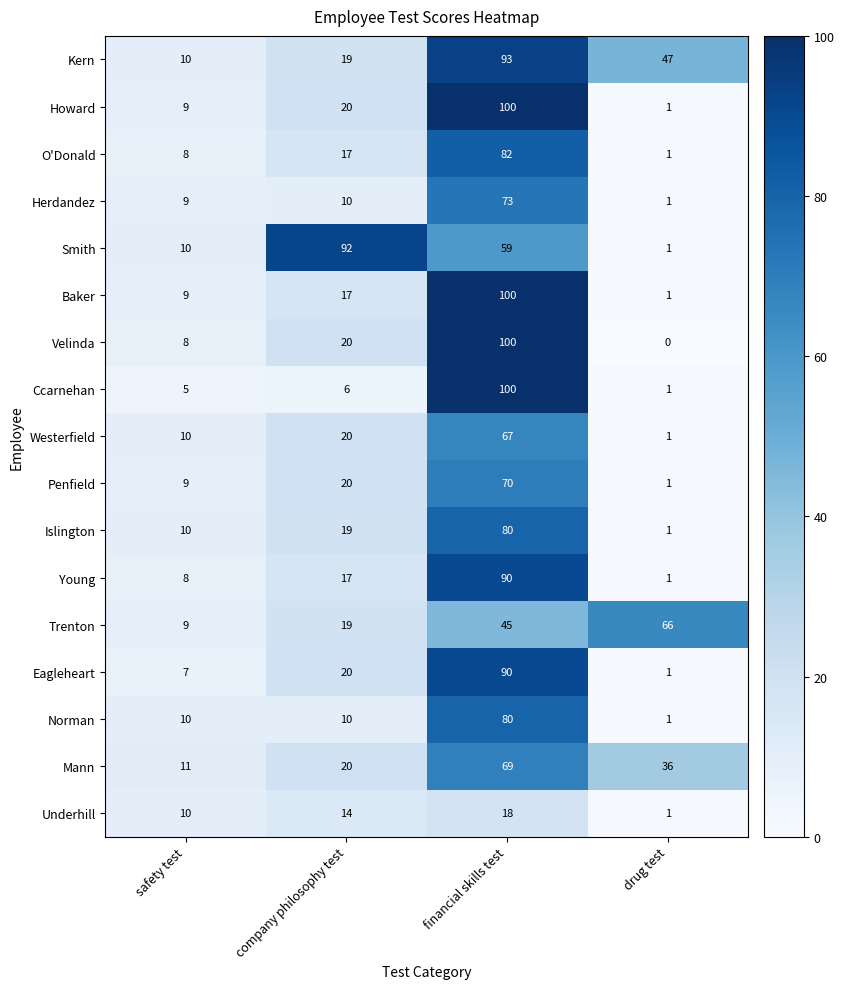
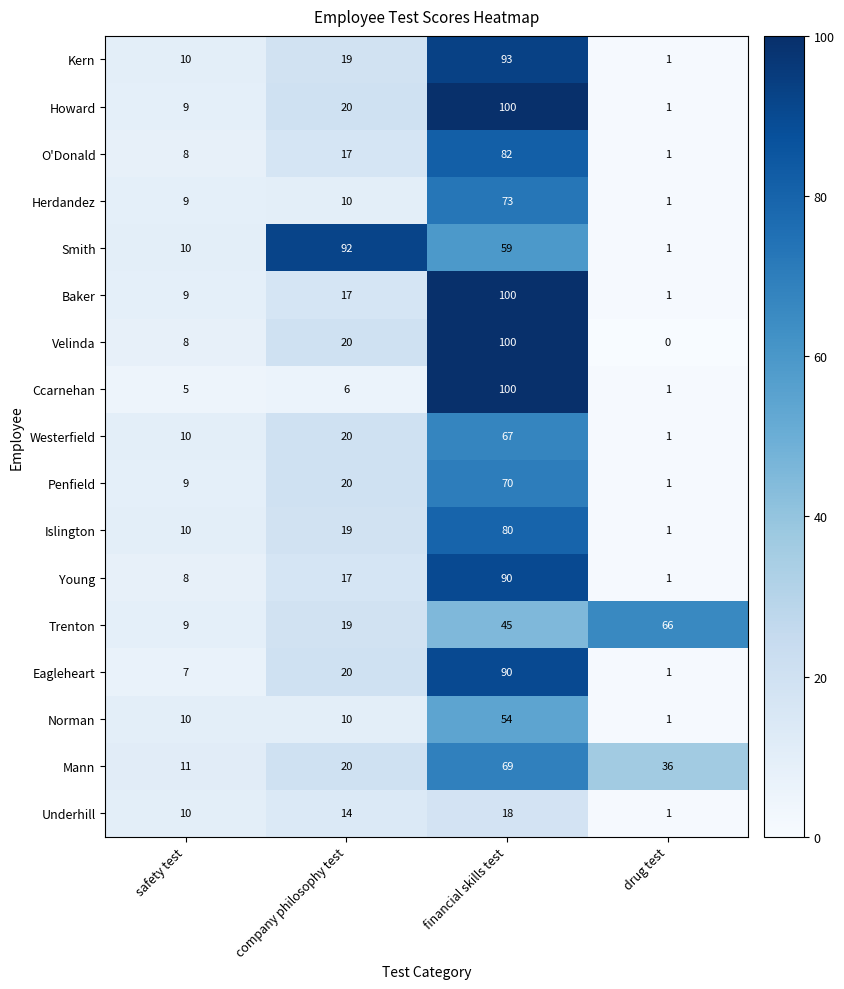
  {
    "Kern": {
      "safety test": 10,
      "company philosophy test": 19,
      "financial skills test": 93,
-     "drug test": 47
+     "drug test": 1
    },
    "Howard": {
      "safety test": 9,
      "company philosophy test": 20,
      "financial skills test": 100,
      "drug test": 1
    },
    "O'Donald": {
      "safety test": 8,
      "company philosophy test": 17,
      "financial skills test": 82,
      "drug test": 1
    },
    "Herdandez": {
      "safety test": 9,
      "company philosophy test": 10,
      "financial skills test": 73,
      "drug test": 1
    },
    "Smith": {
      "safety test": 10,
      "company philosophy test": 92,
      "financial skills test": 59,
      "drug test": 1
    },
    "Baker": {
      "safety test": 9,
      "company philosophy test": 17,
      "financial skills test": 100,
      "drug test": 1
    },
    "Velinda": {
      "safety test": 8,
      "company philosophy test": 20,
      "financial skills test": 100,
      "drug test": 0
    },
    "Ccarnehan": {
      "safety test": 5,
      "company philosophy test": 6,
      "financial skills test": 100,
      "drug test": 1
    },
    "Westerfield": {
      "safety test": 10,
      "company philosophy test": 20,
      "financial skills test": 67,
      "drug test": 1
    },
    "Penfield": {
      "safety test": 9,
      "company philosophy test": 20,
      "financial skills test": 70,
      "drug test": 1
    },
    "Islington": {
      "safety test": 10,
      "company philosophy test": 19,
      "financial skills test": 80,
      "drug test": 1
    },
    "Young": {
      "safety test": 8,
      "company philosophy test": 17,
      "financial skills test": 90,
      "drug test": 1
    },
    "Trenton": {
      "safety test": 9,
      "company philosophy test": 19,
      "financial skills test": 45,
      "drug test": 66
    },
    "Eagleheart": {
      "safety test": 7,
      "company philosophy test": 20,
      "financial skills test": 90,
      "drug test": 1
    },
    "Norman": {
      "safety test": 10,
      "company philosophy test": 10,
-     "financial skills test": 80,
+     "financial skills test": 54,
      "drug test": 1
    },
    "Mann": {
      "safety test": 11,
      "company philosophy test": 20,
      "financial skills test": 69,
      "drug test": 36
    },
    "Underhill": {
      "safety test": 10,
      "company philosophy test": 14,
      "financial skills test": 18,
      "drug test": 1
    }
  }
